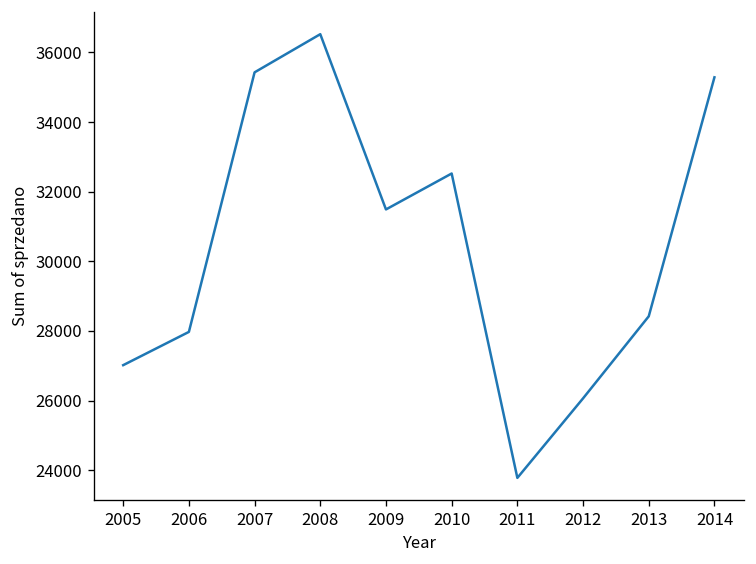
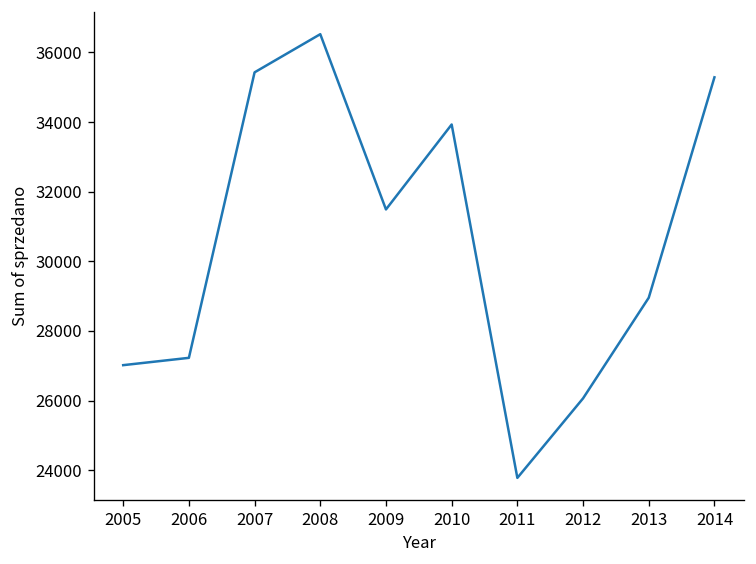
  {
    "2005": 27000,
-   "2006": 28000,
+   "2006": 27200,
    "2007": 35400,
    "2008": 36500,
    "2009": 31500,
-   "2010": 32500,
+   "2010": 33900,
    "2011": 23800,
    "2012": 26100,
-   "2013": 28400,
+   "2013": 29000,
    "2014": 35300
  }
